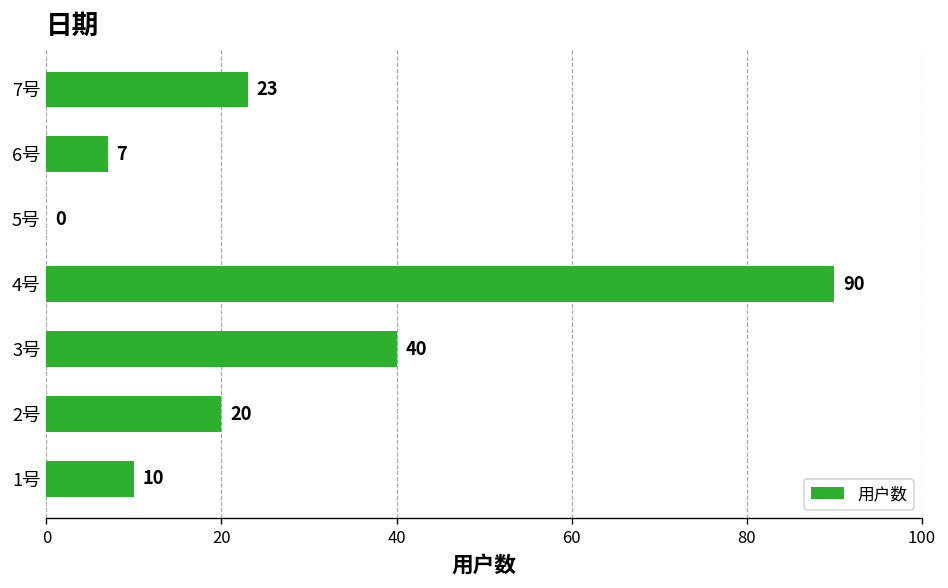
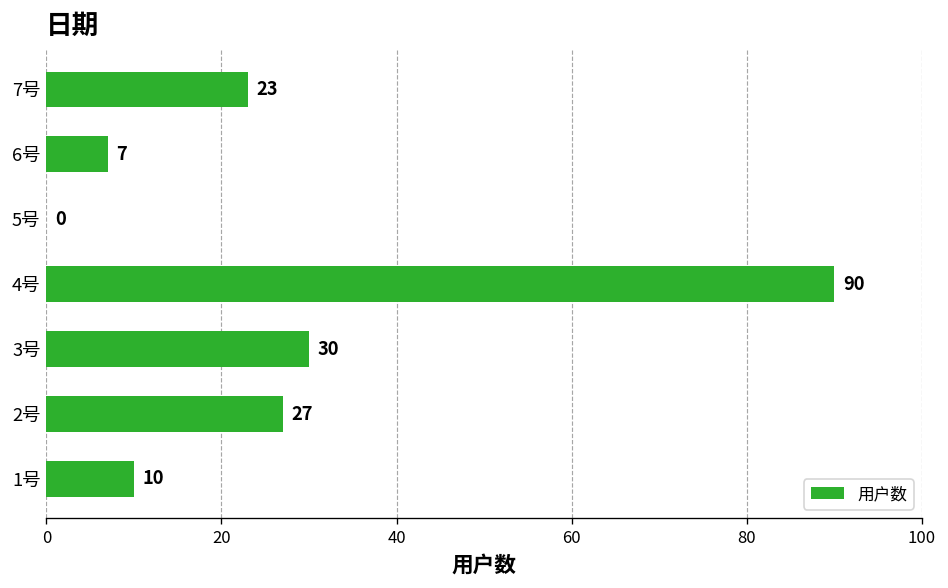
  {
    "7号": 23,
    "6号": 7,
    "5号": 0,
    "4号": 90,
-   "3号": 40,
-   "2号": 20,
+   "3号": 30,
+   "2号": 27,
    "1号": 10
  }
